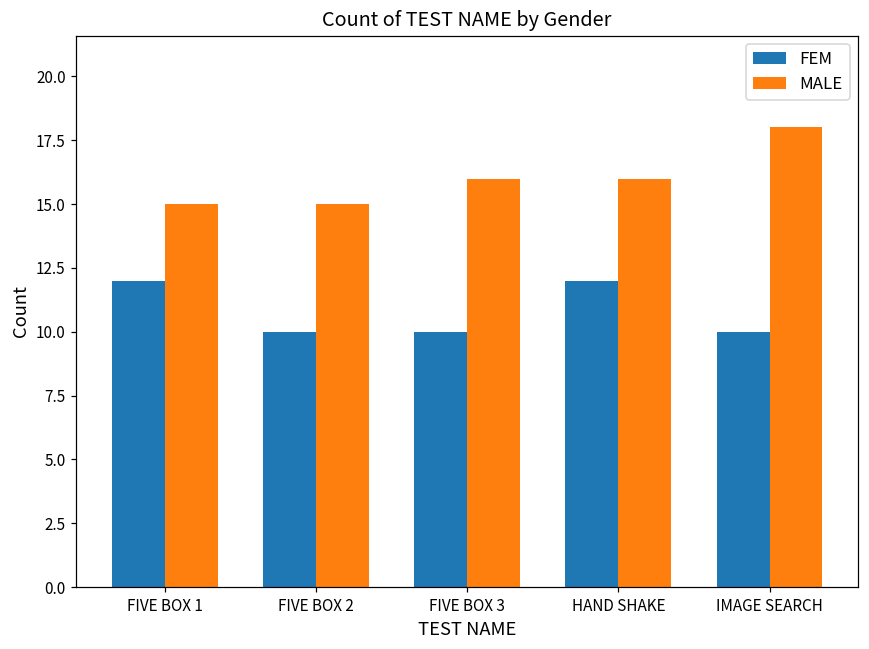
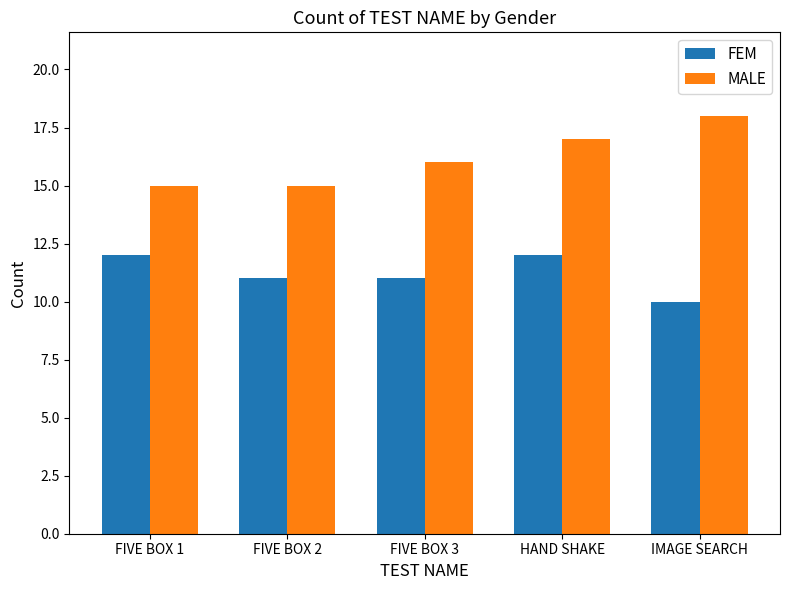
  {
    "FEM": {
      "FIVE BOX 1": 12,
-     "FIVE BOX 2": 10,
-     "FIVE BOX 3": 10,
+     "FIVE BOX 2": 11,
+     "FIVE BOX 3": 11,
      "HAND SHAKE": 12,
      "IMAGE SEARCH": 10
    },
    "MALE": {
      "FIVE BOX 1": 15,
      "FIVE BOX 2": 15,
      "FIVE BOX 3": 16,
-     "HAND SHAKE": 16,
+     "HAND SHAKE": 17,
      "IMAGE SEARCH": 18
    }
  }
